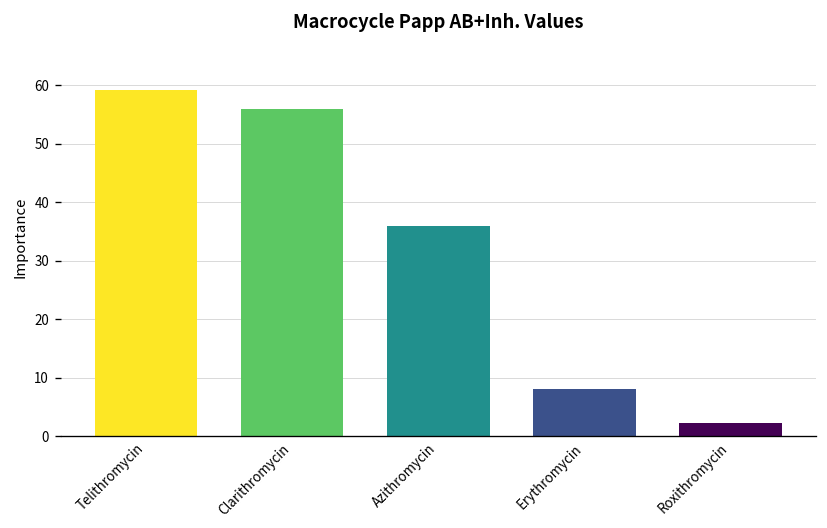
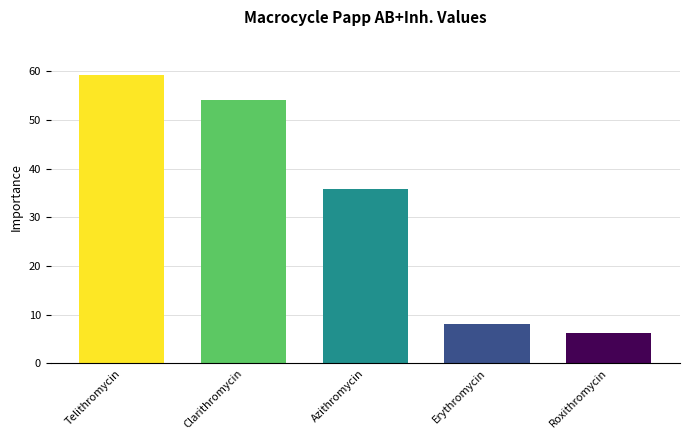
  {
    "Telithromycin": 59,
-   "Clarithromycin": 56,
+   "Clarithromycin": 54,
    "Azithromycin": 36,
    "Erythromycin": 8,
-   "Roxithromycin": 2
+   "Roxithromycin": 6
  }
